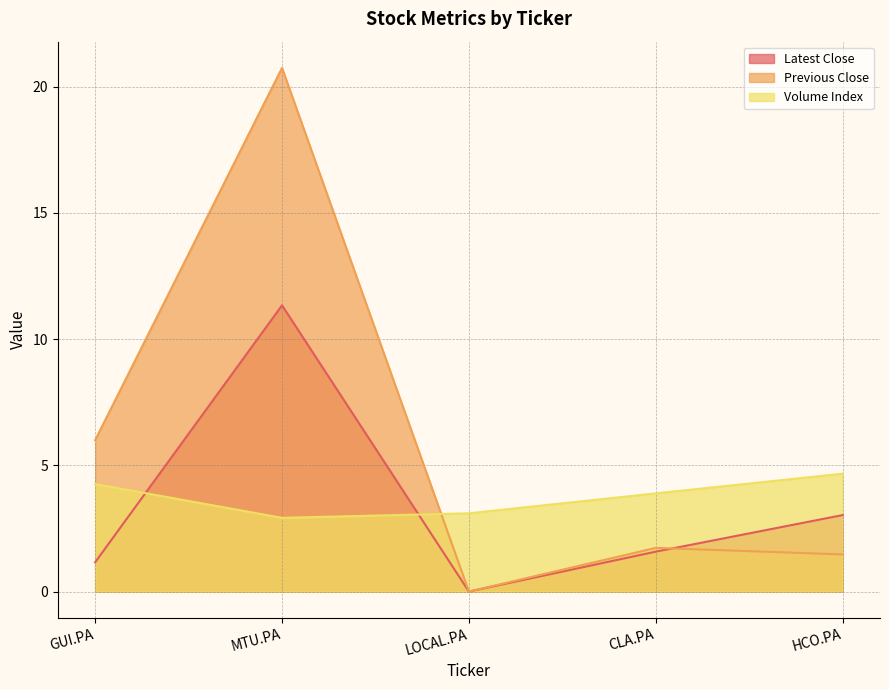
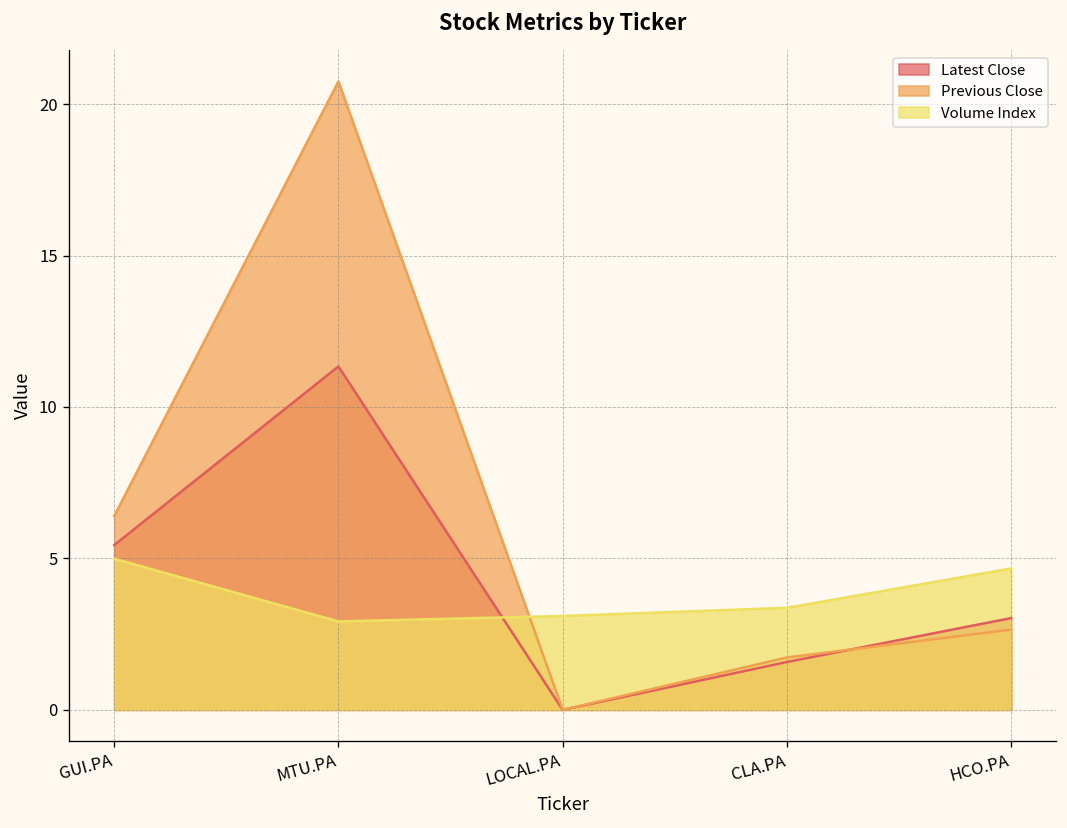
  {
    "Latest Close": {
-     "GUI.PA": 1.2,
+     "GUI.PA": 5.4,
      "MTU.PA": 11.3,
      "CLA.PA": 1.6,
      "HCO.PA": 3.0
    },
    "Previous Close": {
-     "GUI.PA": 6.0,
+     "GUI.PA": 6.4,
      "MTU.PA": 20.8,
      "CLA.PA": 1.7,
-     "HCO.PA": 1.5
+     "HCO.PA": 2.7
    },
    "Volume Index": {
-     "GUI.PA": 4.3,
+     "GUI.PA": 5.0,
      "MTU.PA": 2.9,
      "LOCAL.PA": 3.1,
-     "CLA.PA": 3.9,
+     "CLA.PA": 3.4,
      "HCO.PA": 4.7
    }
  }
